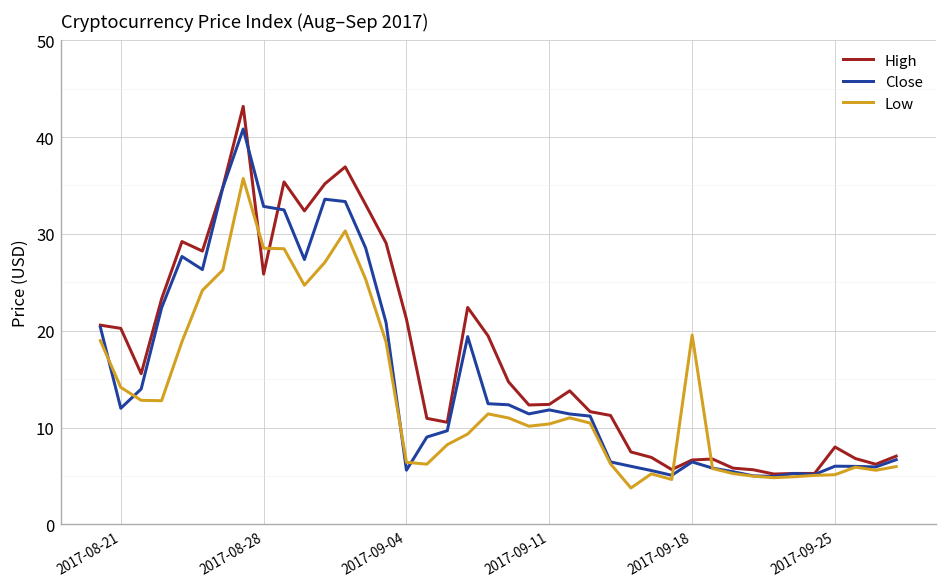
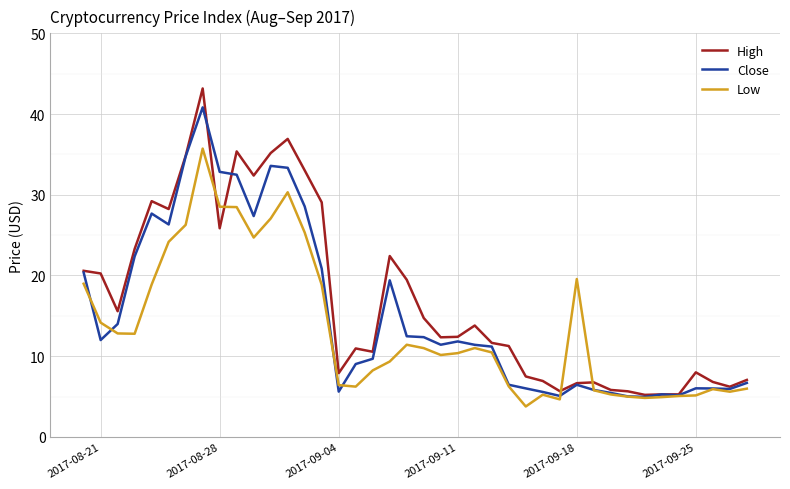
  {
    "High": {
      "2017-08-21": 20,
      "2017-08-28": 26,
-     "2017-09-04": 21,
+     "2017-09-04": 8,
      "2017-09-11": 12,
      "2017-09-25": 8
    },
    "Close": {
      "2017-08-21": 12,
      "2017-08-28": 33,
      "2017-09-04": 6,
      "2017-09-11": 12,
      "2017-09-25": 6
    },
    "Low": {
      "2017-08-21": 14,
      "2017-08-28": 29,
      "2017-09-04": 6,
      "2017-09-11": 10,
      "2017-09-18": 20,
      "2017-09-25": 5
    }
  }
